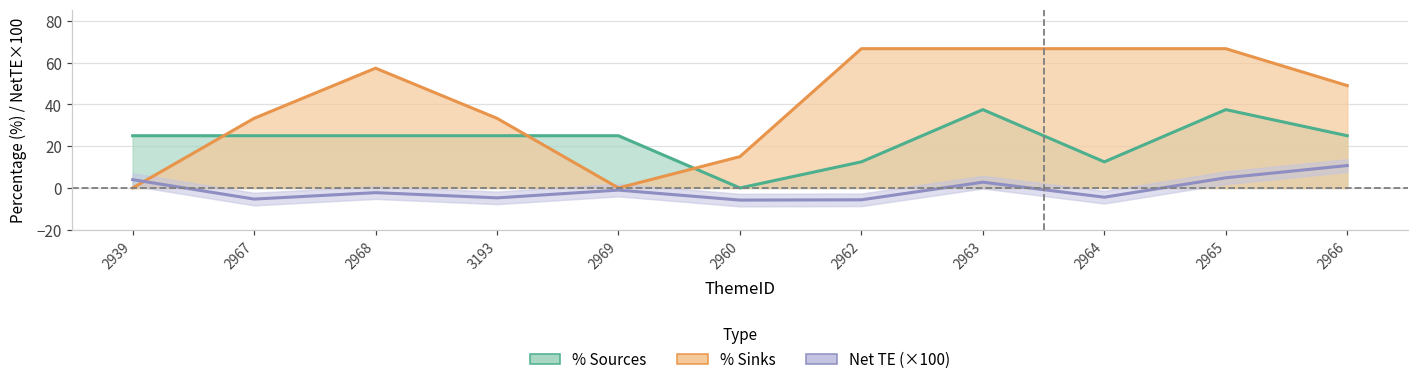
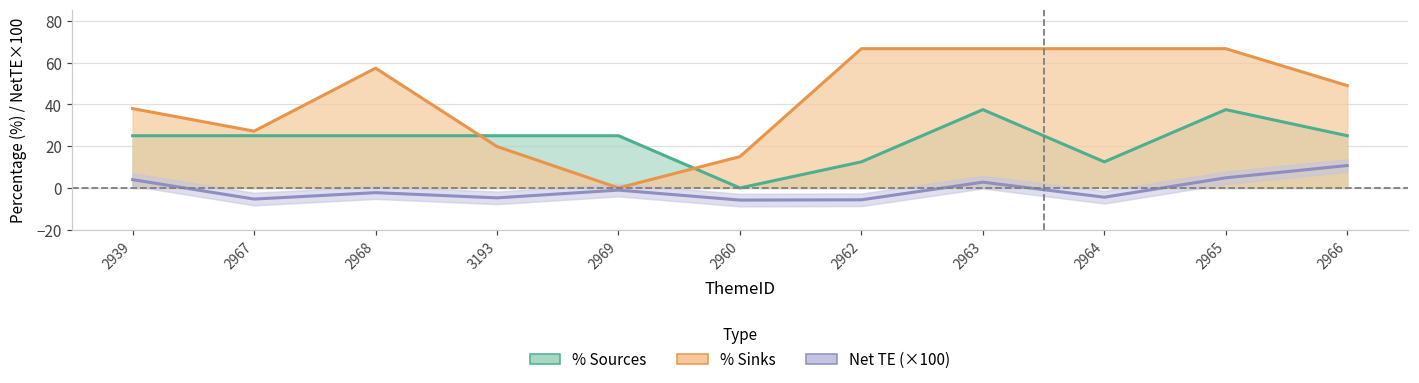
  {
    "% Sinks": {
-     "2939": 0,
-     "2967": 33,
+     "2939": 38,
+     "2967": 27,
      "2968": 57,
-     "3193": 33,
+     "3193": 20,
      "2960": 15,
      "2962": 67,
      "2963": 67,
      "2964": 67,
      "2965": 67,
      "2966": 49
    }
  }
